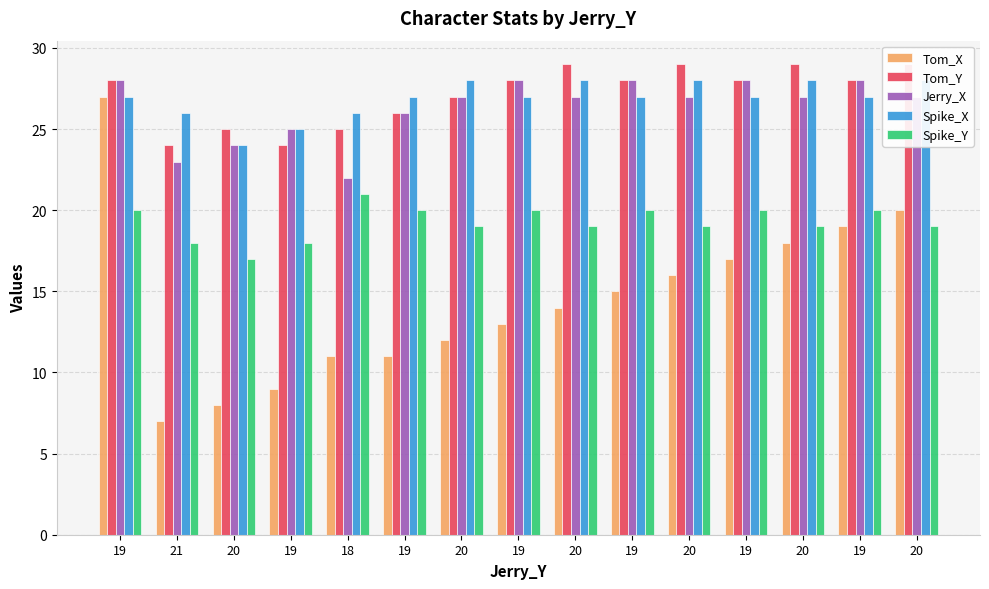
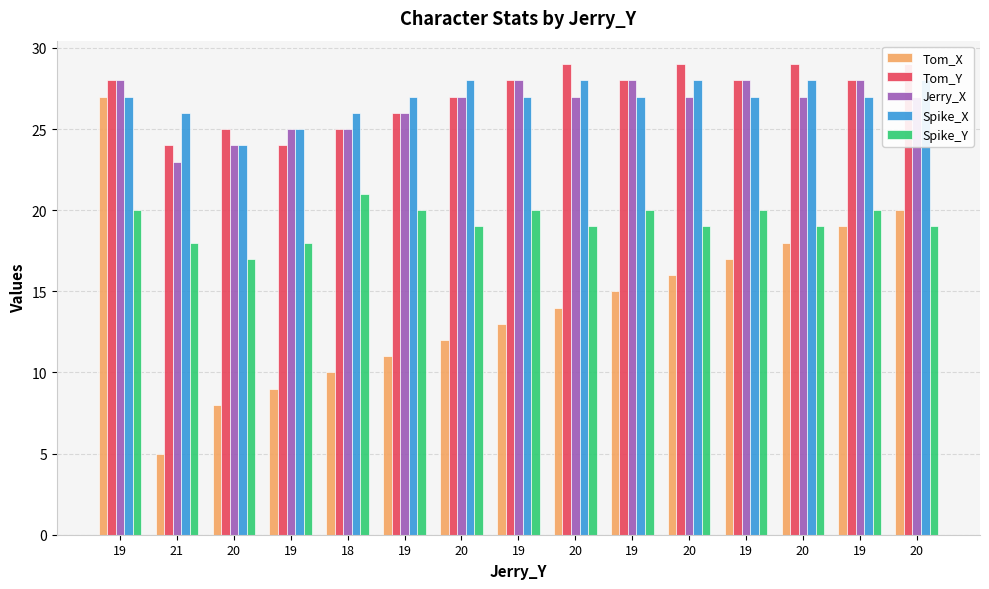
  {
    "Tom_X": {
-     "21": 7,
-     "18": 11
+     "21": 5,
+     "18": 10
    },
    "Tom_Y": {
      "21": 24,
      "18": 25
    },
    "Jerry_X": {
      "21": 23,
-     "18": 22
+     "18": 25
    },
    "Spike_X": {
      "21": 26,
      "18": 26
    },
    "Spike_Y": {
      "21": 18,
      "18": 21
    }
  }
